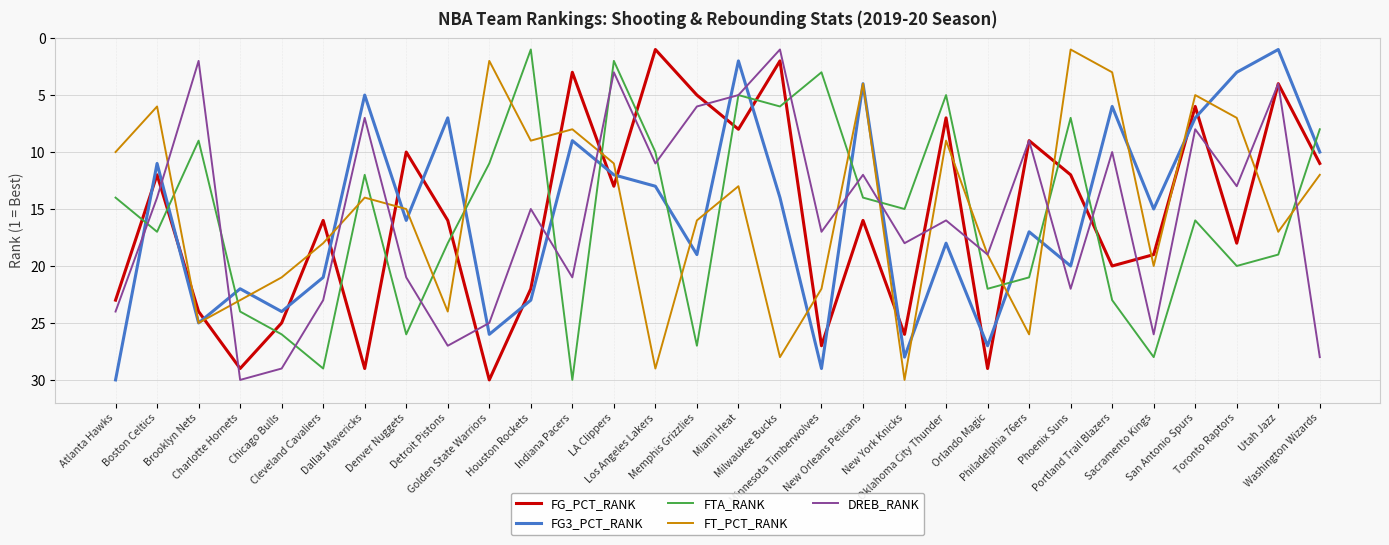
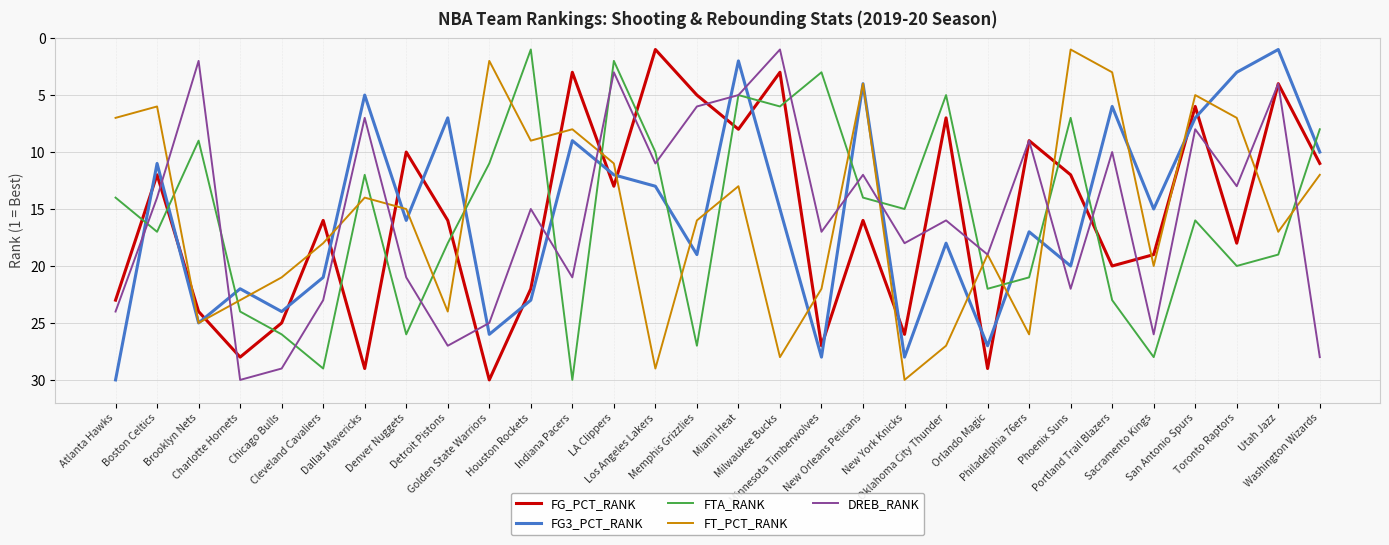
  {
    "FG_PCT_RANK": {
      "Atlanta Hawks": 23,
      "Boston Celtics": 12,
      "Brooklyn Nets": 24,
-     "Charlotte Hornets": 29,
+     "Charlotte Hornets": 28,
      "Chicago Bulls": 25,
      "Cleveland Cavaliers": 16,
      "Dallas Mavericks": 29,
      "Denver Nuggets": 10,
      "Detroit Pistons": 16,
      "Golden State Warriors": 30,
      "Houston Rockets": 22,
      "Indiana Pacers": 3,
      "LA Clippers": 13,
      "Los Angeles Lakers": 1,
      "Memphis Grizzlies": 5,
      "Miami Heat": 8,
-     "Milwaukee Bucks": 2,
+     "Milwaukee Bucks": 3,
      "Minnesota Timberwolves": 27,
      "New Orleans Pelicans": 16,
      "New York Knicks": 26,
      "Oklahoma City Thunder": 7,
      "Orlando Magic": 29,
      "Phoenix Suns": 12,
      "Portland Trail Blazers": 20,
      "Sacramento Kings": 19,
      "San Antonio Spurs": 6,
      "Toronto Raptors": 18,
      "Washington Wizards": 11
    },
    "FG3_PCT_RANK": {
      "Atlanta Hawks": 30,
      "Boston Celtics": 11,
      "Charlotte Hornets": 22,
      "Chicago Bulls": 24,
      "Cleveland Cavaliers": 21,
      "Dallas Mavericks": 5,
      "Denver Nuggets": 16,
      "Detroit Pistons": 7,
      "Golden State Warriors": 26,
      "Houston Rockets": 23,
      "Indiana Pacers": 9,
      "LA Clippers": 12,
      "Los Angeles Lakers": 13,
      "Memphis Grizzlies": 19,
      "Miami Heat": 2,
-     "Milwaukee Bucks": 14,
-     "Minnesota Timberwolves": 29,
+     "Milwaukee Bucks": 15,
+     "Minnesota Timberwolves": 28,
      "New York Knicks": 28,
      "Oklahoma City Thunder": 18,
      "Orlando Magic": 27,
      "Philadelphia 76ers": 17,
      "Phoenix Suns": 20,
      "Portland Trail Blazers": 6,
      "Sacramento Kings": 15,
      "San Antonio Spurs": 7,
      "Toronto Raptors": 3,
      "Utah Jazz": 1,
      "Washington Wizards": 10
    },
    "FTA_RANK": {
      "Atlanta Hawks": 14,
      "Boston Celtics": 17,
      "Brooklyn Nets": 9,
      "Charlotte Hornets": 24,
      "Chicago Bulls": 26,
      "Cleveland Cavaliers": 29,
      "Dallas Mavericks": 12,
      "Denver Nuggets": 26,
      "Detroit Pistons": 18,
      "Golden State Warriors": 11,
      "Houston Rockets": 1,
      "Indiana Pacers": 30,
      "LA Clippers": 2,
      "Los Angeles Lakers": 10,
      "Memphis Grizzlies": 27,
      "Milwaukee Bucks": 6,
      "Minnesota Timberwolves": 3,
      "New Orleans Pelicans": 14,
      "New York Knicks": 15,
      "Oklahoma City Thunder": 5,
      "Orlando Magic": 22,
      "Philadelphia 76ers": 21,
      "Phoenix Suns": 7,
      "Portland Trail Blazers": 23,
      "Sacramento Kings": 28,
      "San Antonio Spurs": 16,
      "Toronto Raptors": 20,
      "Utah Jazz": 19,
      "Washington Wizards": 8
    },
    "FT_PCT_RANK": {
-     "Atlanta Hawks": 10,
+     "Atlanta Hawks": 7,
      "Boston Celtics": 6,
      "Charlotte Hornets": 23,
      "Chicago Bulls": 21,
      "Cleveland Cavaliers": 18,
      "Dallas Mavericks": 14,
      "Denver Nuggets": 15,
      "Detroit Pistons": 24,
      "Golden State Warriors": 2,
      "Houston Rockets": 9,
      "Indiana Pacers": 8,
      "LA Clippers": 11,
      "Los Angeles Lakers": 29,
      "Memphis Grizzlies": 16,
      "Miami Heat": 13,
      "Milwaukee Bucks": 28,
      "Minnesota Timberwolves": 22,
      "New York Knicks": 30,
-     "Oklahoma City Thunder": 9,
+     "Oklahoma City Thunder": 27,
      "Philadelphia 76ers": 26,
      "Phoenix Suns": 1,
      "Portland Trail Blazers": 3,
      "Sacramento Kings": 20,
      "San Antonio Spurs": 5,
      "Toronto Raptors": 7,
      "Utah Jazz": 17,
      "Washington Wizards": 12
    },
    "DREB_RANK": {
      "Atlanta Hawks": 24,
      "Boston Celtics": 14,
      "Brooklyn Nets": 2,
      "Charlotte Hornets": 30,
      "Chicago Bulls": 29,
      "Cleveland Cavaliers": 23,
      "Dallas Mavericks": 7,
      "Denver Nuggets": 21,
      "Detroit Pistons": 27,
      "Golden State Warriors": 25,
      "Houston Rockets": 15,
      "Indiana Pacers": 21,
      "LA Clippers": 3,
      "Los Angeles Lakers": 11,
      "Memphis Grizzlies": 6,
      "Milwaukee Bucks": 1,
      "Minnesota Timberwolves": 17,
      "New Orleans Pelicans": 12,
      "New York Knicks": 18,
      "Oklahoma City Thunder": 16,
      "Phoenix Suns": 22,
      "Portland Trail Blazers": 10,
      "Sacramento Kings": 26,
      "San Antonio Spurs": 8,
      "Toronto Raptors": 13,
      "Washington Wizards": 28
    }
  }
